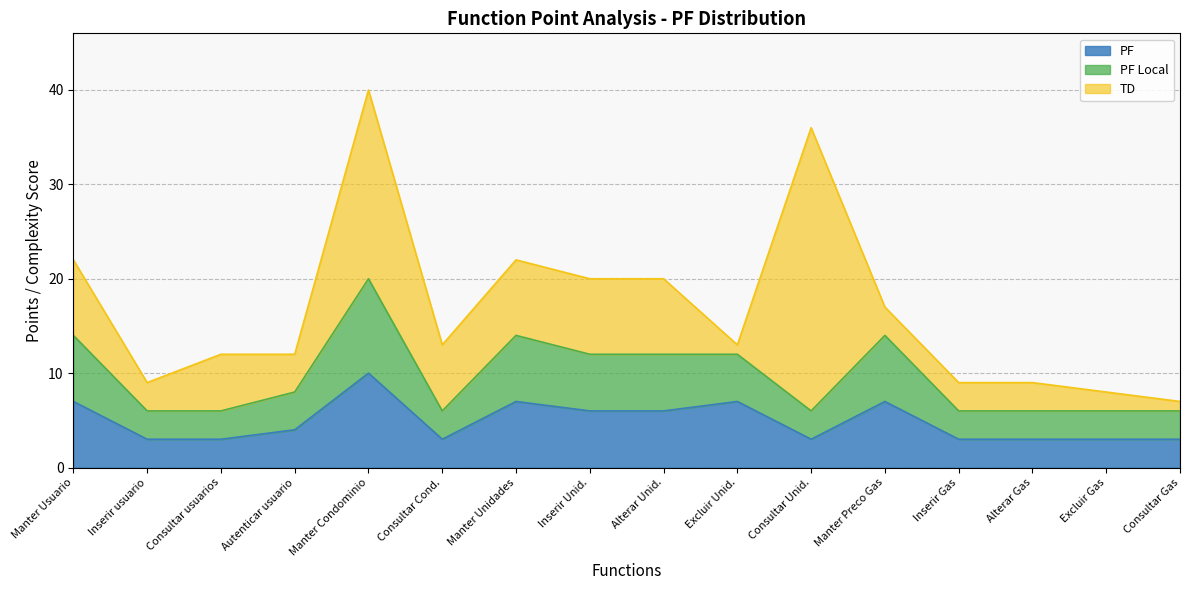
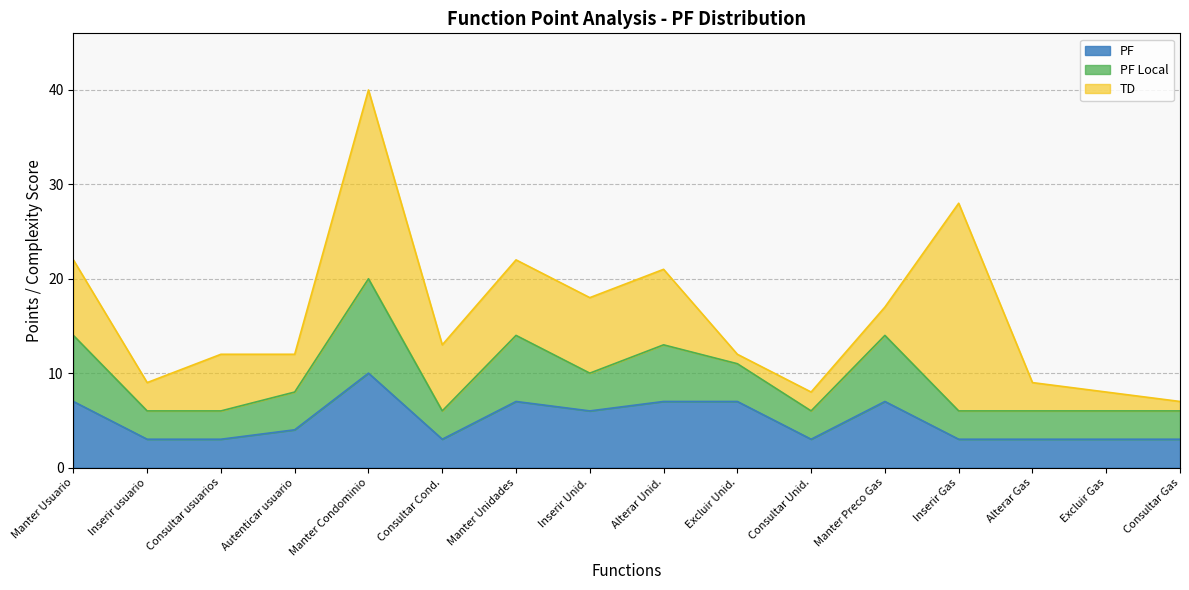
  {
    "PF": {
      "Manter Usuario": 7,
      "Inserir usuario": 3,
      "Consultar usuarios": 3,
      "Autenticar usuario": 4,
      "Manter Condominio": 10,
      "Consultar Cond.": 3,
      "Manter Unidades": 7,
      "Inserir Unid.": 6,
-     "Alterar Unid.": 6,
+     "Alterar Unid.": 7,
      "Excluir Unid.": 7,
      "Consultar Unid.": 3,
      "Manter Preco Gas": 7,
      "Inserir Gas": 3,
      "Alterar Gas": 3,
      "Excluir Gas": 3,
      "Consultar Gas": 3
    },
    "PF Local": {
      "Manter Usuario": 7,
      "Inserir usuario": 3,
      "Consultar usuarios": 3,
      "Autenticar usuario": 4,
      "Manter Condominio": 10,
      "Consultar Cond.": 3,
      "Manter Unidades": 7,
-     "Inserir Unid.": 6,
+     "Inserir Unid.": 4,
      "Alterar Unid.": 6,
-     "Excluir Unid.": 5,
+     "Excluir Unid.": 4,
      "Consultar Unid.": 3,
      "Manter Preco Gas": 7,
      "Inserir Gas": 3,
      "Alterar Gas": 3,
      "Excluir Gas": 3,
      "Consultar Gas": 3
    },
    "TD": {
      "Manter Usuario": 8,
      "Inserir usuario": 3,
      "Consultar usuarios": 6,
      "Autenticar usuario": 4,
      "Manter Condominio": 20,
      "Consultar Cond.": 7,
      "Manter Unidades": 8,
      "Inserir Unid.": 8,
      "Alterar Unid.": 8,
      "Excluir Unid.": 1,
-     "Consultar Unid.": 30,
+     "Consultar Unid.": 2,
      "Manter Preco Gas": 3,
-     "Inserir Gas": 3,
+     "Inserir Gas": 22,
      "Alterar Gas": 3,
      "Excluir Gas": 2,
      "Consultar Gas": 1
    }
  }
